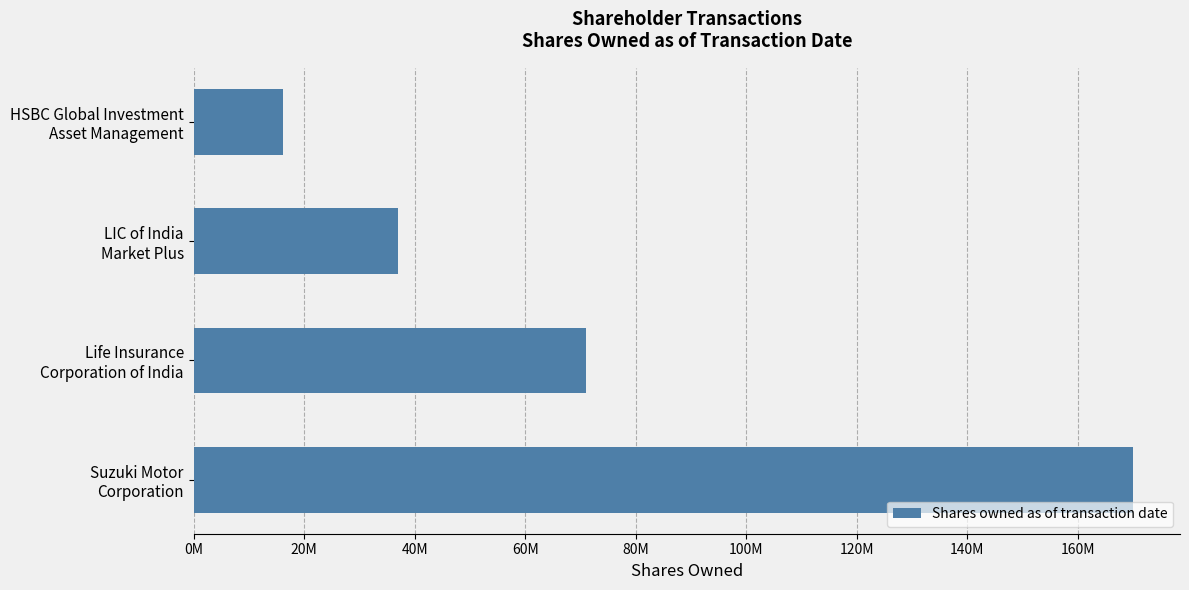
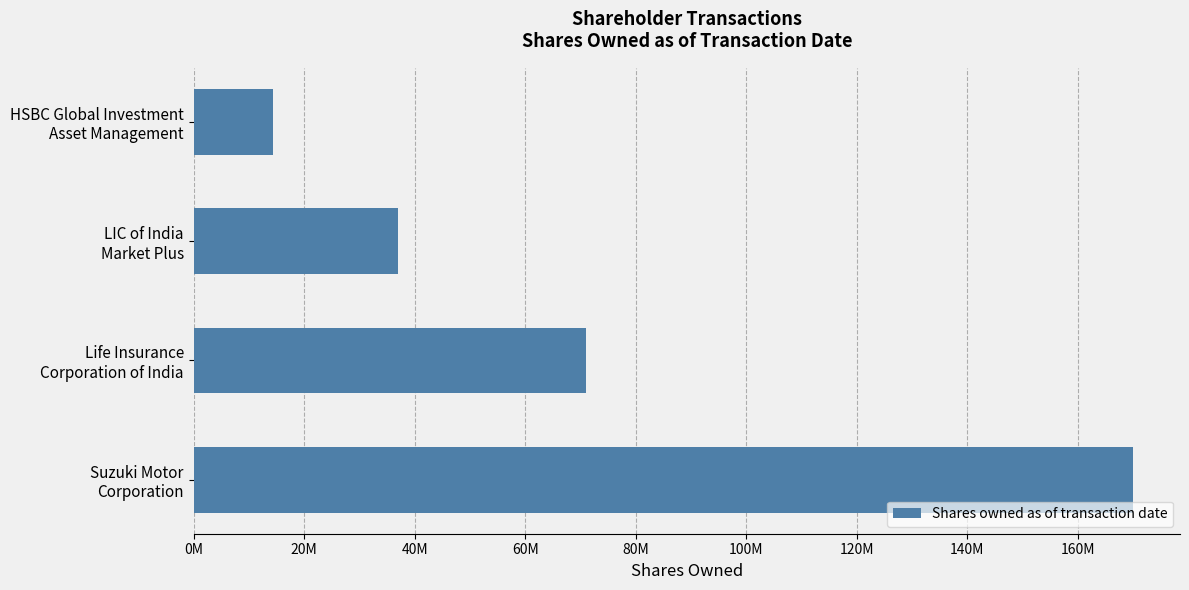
  {
-   "HSBC Global Investment Asset Management": 16000000,
+   "HSBC Global Investment Asset Management": 14000000,
    "LIC of India Market Plus": 37000000,
    "Life Insurance Corporation of India": 71000000,
    "Suzuki Motor Corporation": 170000000
  }
